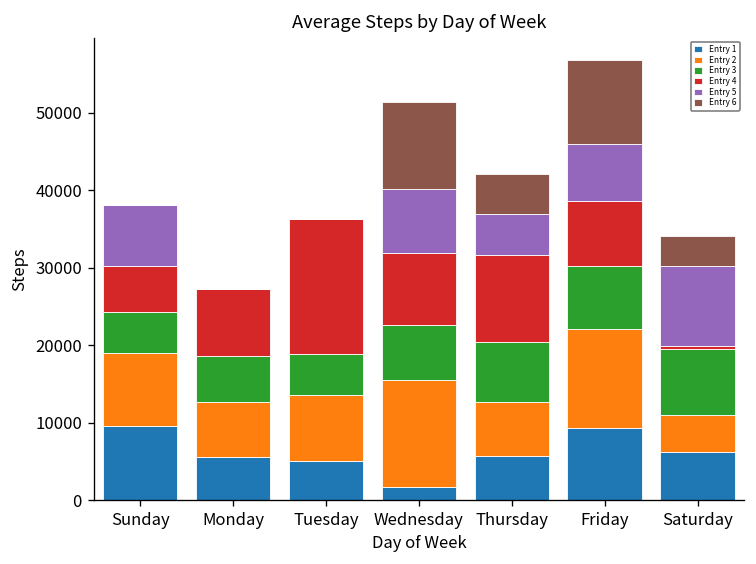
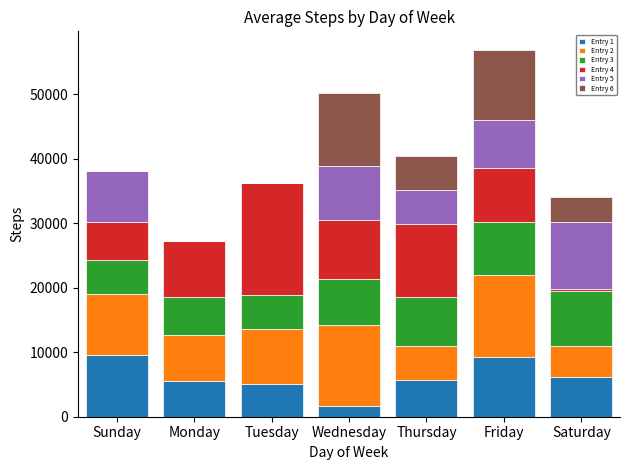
  {
    "Entry 1": {
      "Sunday": 10000,
      "Monday": 6000,
      "Tuesday": 5000,
      "Wednesday": 2000,
      "Thursday": 6000,
      "Friday": 9000,
      "Saturday": 6000
    },
    "Entry 2": {
      "Sunday": 9000,
      "Monday": 7000,
      "Tuesday": 8000,
-     "Wednesday": 14000,
-     "Thursday": 7000,
+     "Wednesday": 12000,
+     "Thursday": 5000,
      "Friday": 13000,
      "Saturday": 5000
    },
    "Entry 3": {
      "Sunday": 5000,
      "Monday": 6000,
      "Tuesday": 5000,
      "Wednesday": 7000,
      "Thursday": 8000,
      "Friday": 8000,
      "Saturday": 9000
    },
    "Entry 4": {
      "Sunday": 6000,
      "Monday": 9000,
      "Tuesday": 17000,
      "Wednesday": 9000,
      "Thursday": 11000,
      "Friday": 8000
    },
    "Entry 5": {
      "Sunday": 8000,
      "Monday": 0,
      "Tuesday": 0,
      "Wednesday": 8000,
      "Thursday": 5000,
      "Friday": 7000,
      "Saturday": 10000
    },
    "Entry 6": {
      "Sunday": 0,
      "Monday": 0,
      "Tuesday": 0,
      "Wednesday": 11000,
      "Thursday": 5000,
      "Friday": 11000,
      "Saturday": 4000
    }
  }
